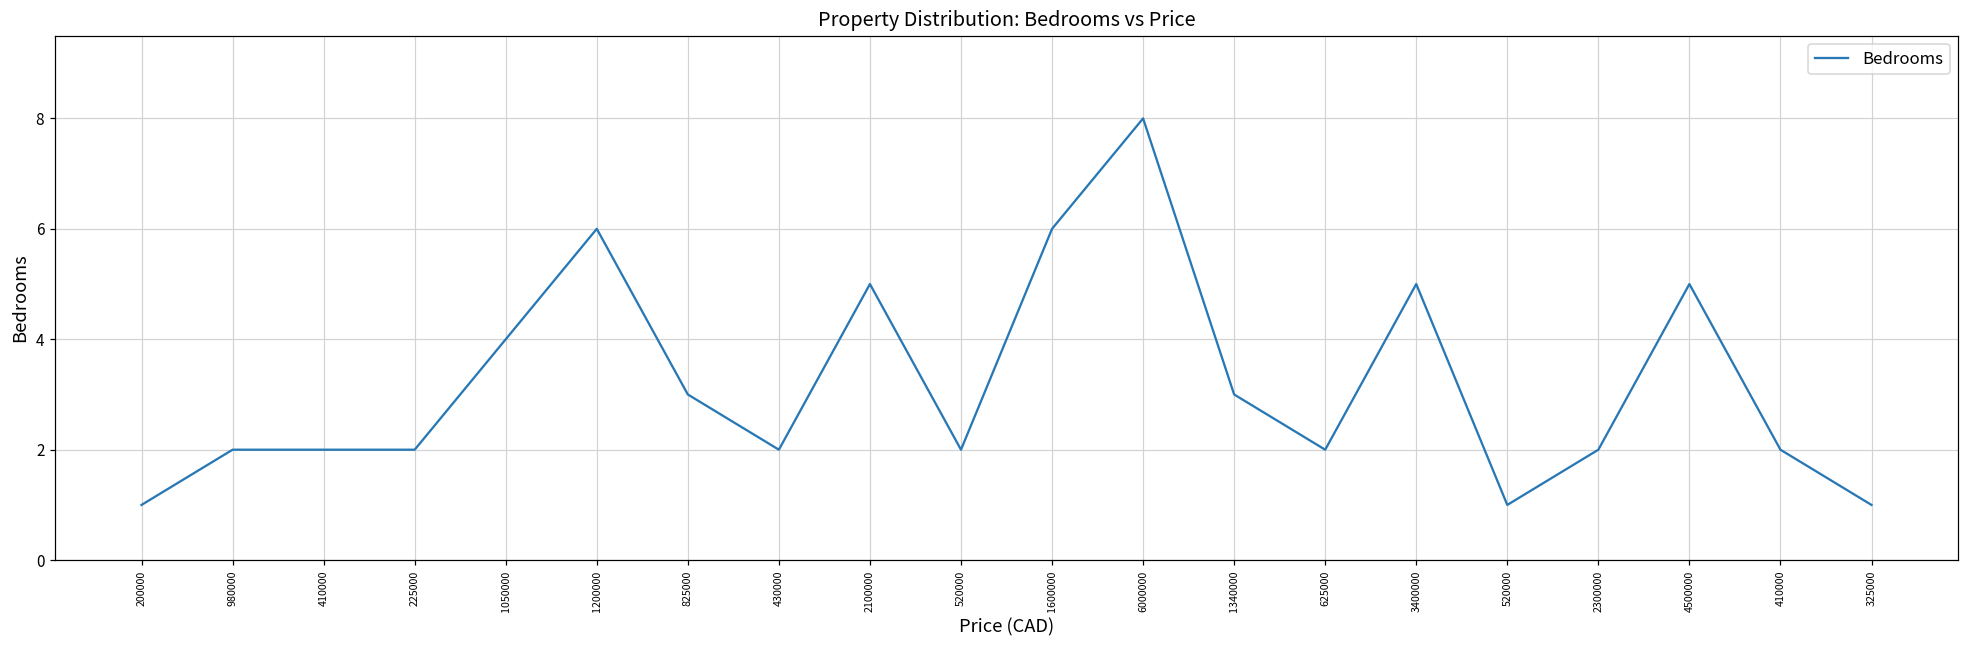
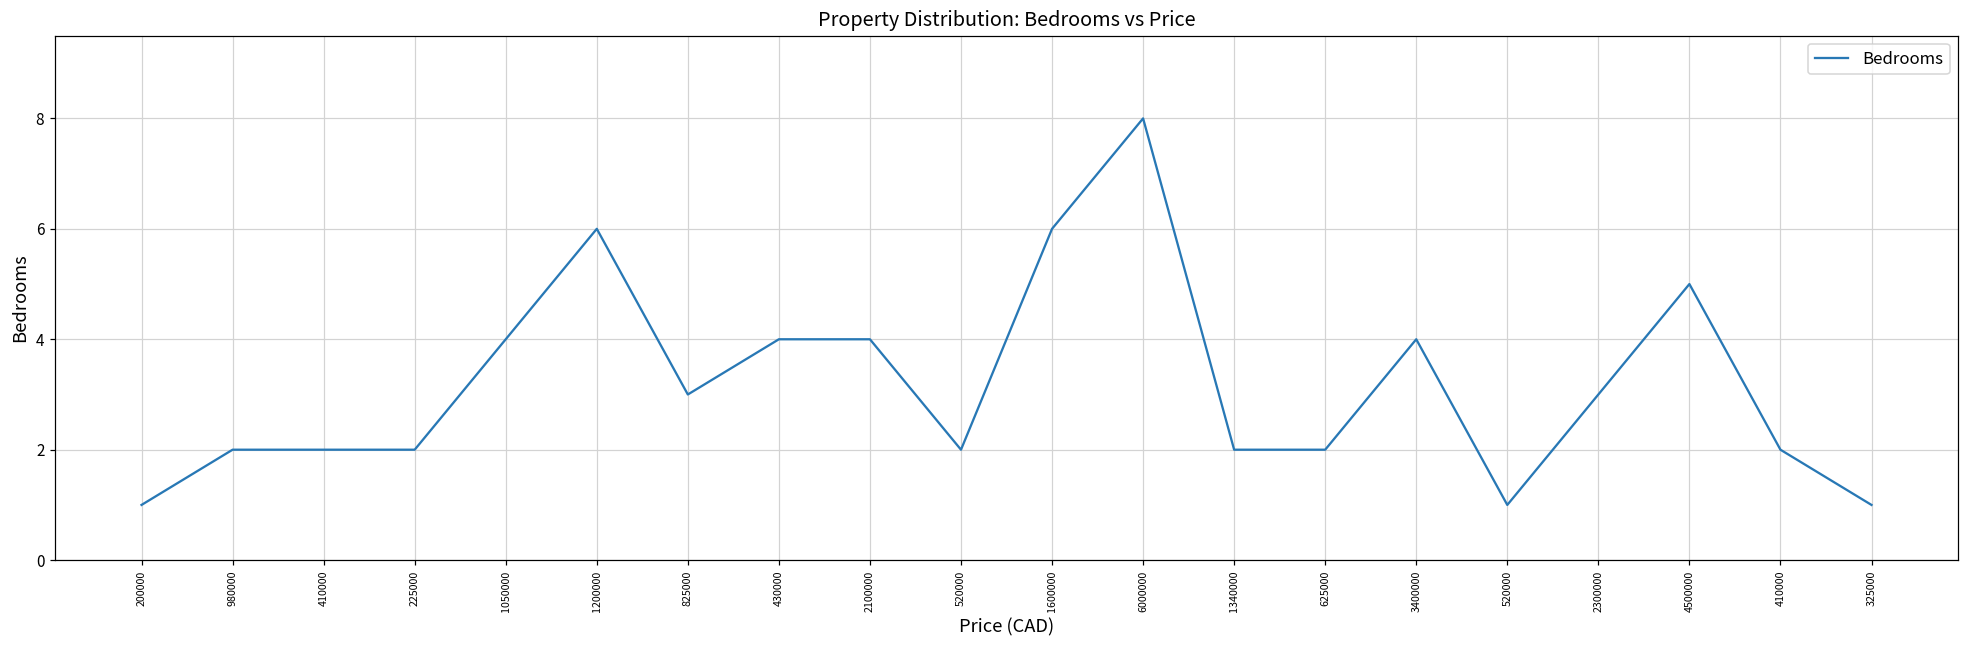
  {
    "200000": 1,
    "980000": 2,
    "225000": 2,
    "1050000": 4,
    "1200000": 6,
    "825000": 3,
-   "430000": 2,
-   "2100000": 5,
+   "430000": 4,
+   "2100000": 4,
    "1600000": 6,
    "6000000": 8,
-   "1340000": 3,
+   "1340000": 2,
    "625000": 2,
-   "3400000": 5,
-   "2300000": 2,
+   "3400000": 4,
+   "2300000": 3,
    "4500000": 5,
    "325000": 1
  }
